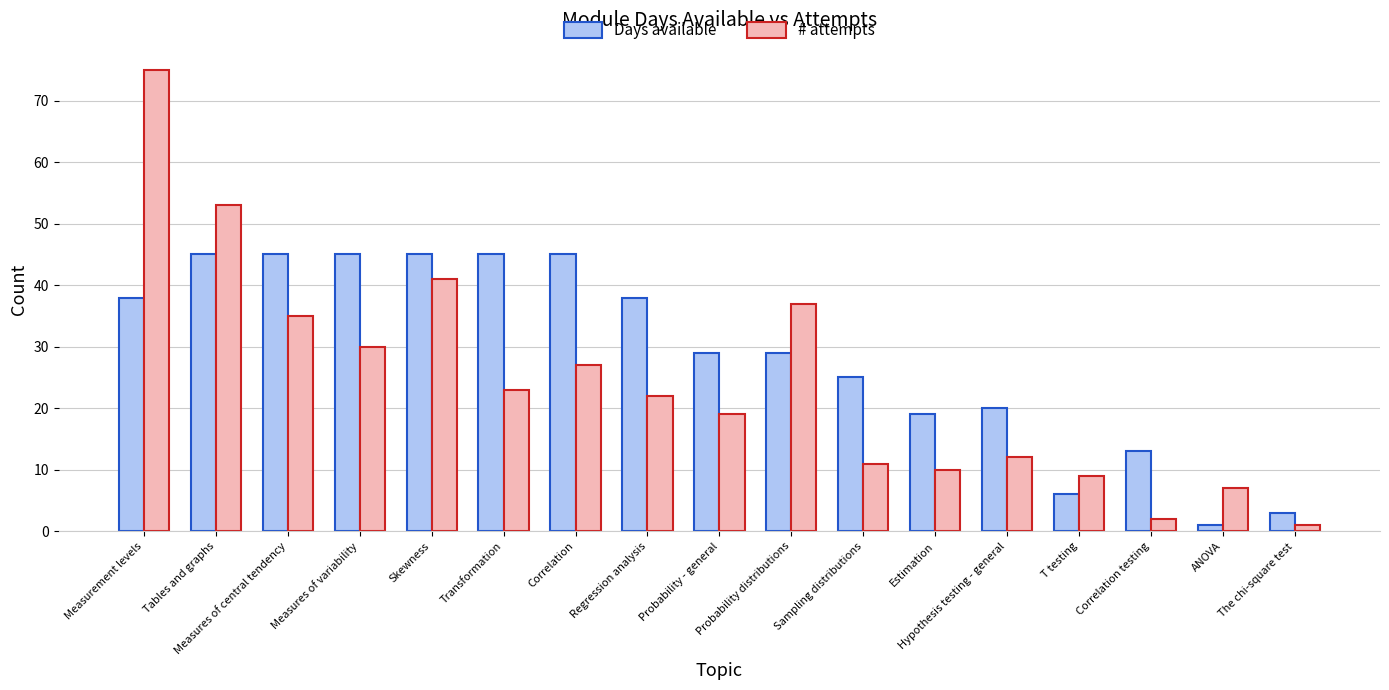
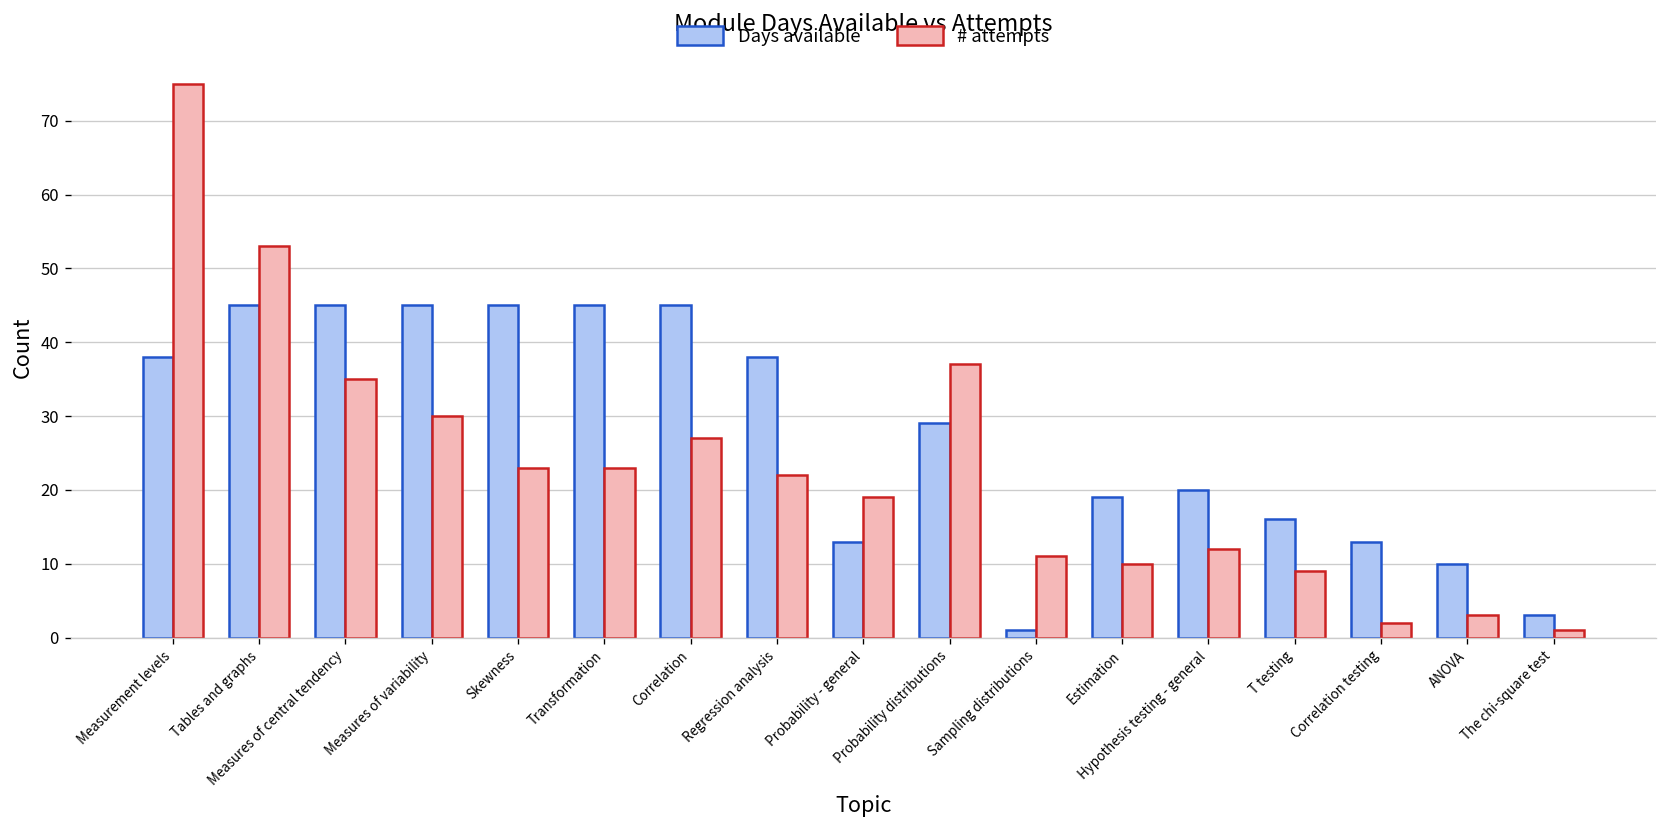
  {
    "Days available": {
      "Measurement levels": 38,
      "Tables and graphs": 45,
      "Measures of central tendency": 45,
      "Measures of variability": 45,
      "Skewness": 45,
      "Transformation": 45,
      "Correlation": 45,
      "Regression analysis": 38,
-     "Probability - general": 29,
+     "Probability - general": 13,
      "Probability distributions": 29,
-     "Sampling distributions": 25,
+     "Sampling distributions": 1,
      "Estimation": 19,
      "Hypothesis testing - general": 20,
-     "T testing": 6,
+     "T testing": 16,
      "Correlation testing": 13,
-     "ANOVA": 1,
+     "ANOVA": 10,
      "The chi-square test": 3
    },
    "# attempts": {
      "Measurement levels": 75,
      "Tables and graphs": 53,
      "Measures of central tendency": 35,
      "Measures of variability": 30,
-     "Skewness": 41,
+     "Skewness": 23,
      "Transformation": 23,
      "Correlation": 27,
      "Regression analysis": 22,
      "Probability - general": 19,
      "Probability distributions": 37,
      "Sampling distributions": 11,
      "Estimation": 10,
      "Hypothesis testing - general": 12,
      "T testing": 9,
      "Correlation testing": 2,
-     "ANOVA": 7,
+     "ANOVA": 3,
      "The chi-square test": 1
    }
  }
